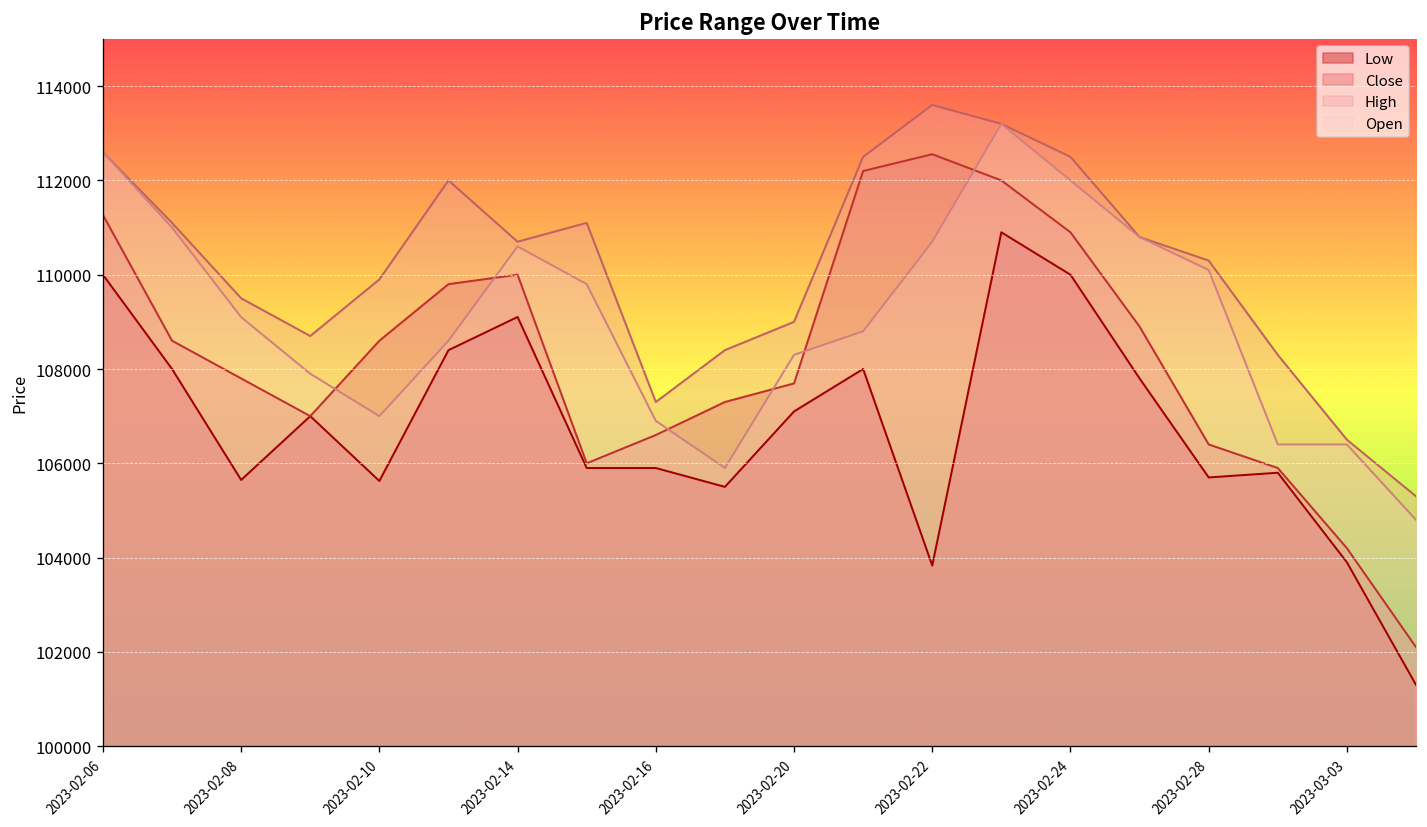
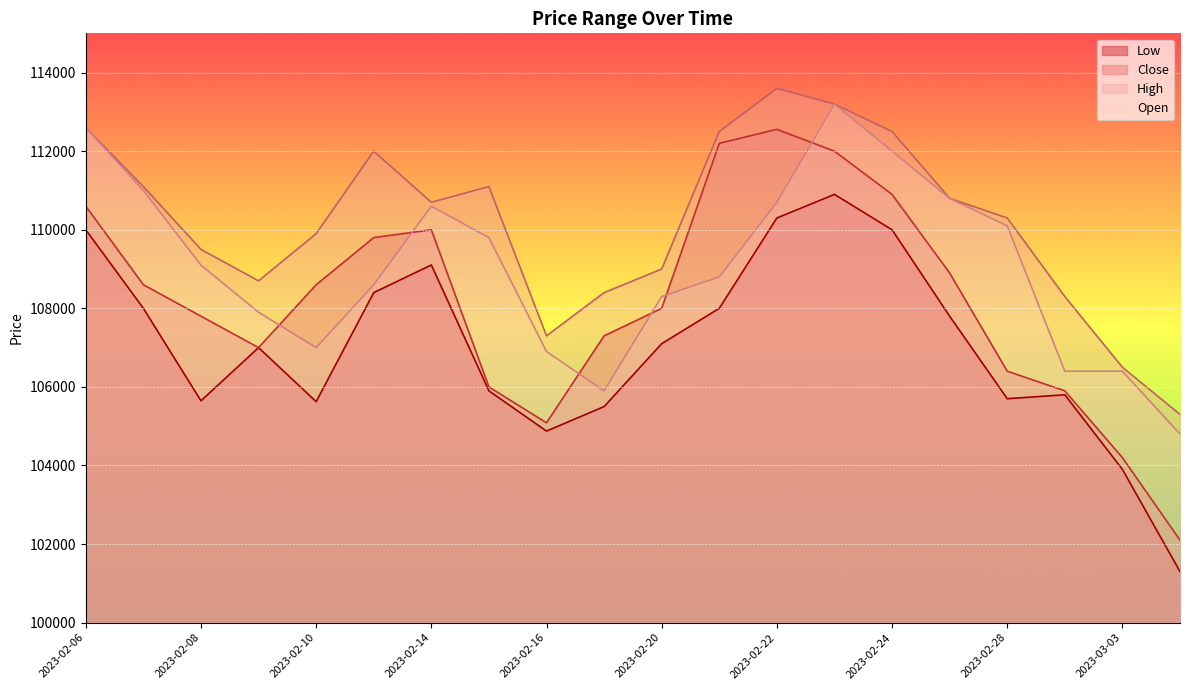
  {
    "Low": {
      "2023-02-06": 110000,
      "2023-02-08": 105600,
      "2023-02-10": 105600,
      "2023-02-14": 109100,
-     "2023-02-16": 105900,
+     "2023-02-16": 104900,
      "2023-02-20": 107100,
-     "2023-02-22": 103800,
+     "2023-02-22": 110300,
      "2023-02-24": 110000,
      "2023-02-28": 105700,
      "2023-03-03": 103900
    },
    "Close": {
-     "2023-02-06": 111300,
+     "2023-02-06": 110600,
      "2023-02-08": 107800,
      "2023-02-10": 108600,
      "2023-02-14": 110000,
-     "2023-02-16": 106600,
-     "2023-02-20": 107700,
+     "2023-02-16": 105100,
+     "2023-02-20": 108000,
      "2023-02-22": 112600,
      "2023-02-24": 110900,
      "2023-02-28": 106400,
      "2023-03-03": 104200
    }
  }
